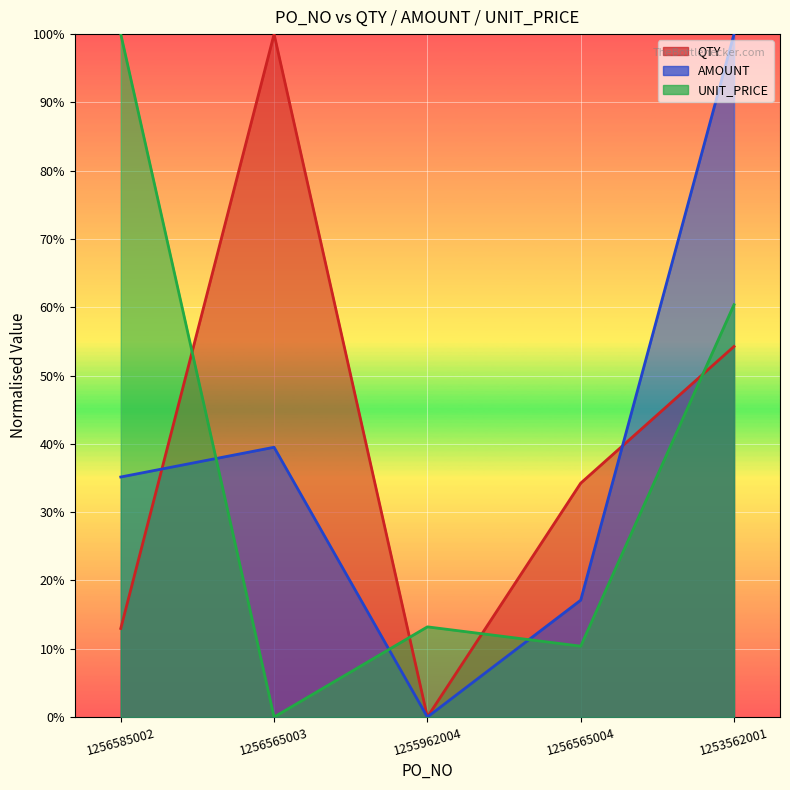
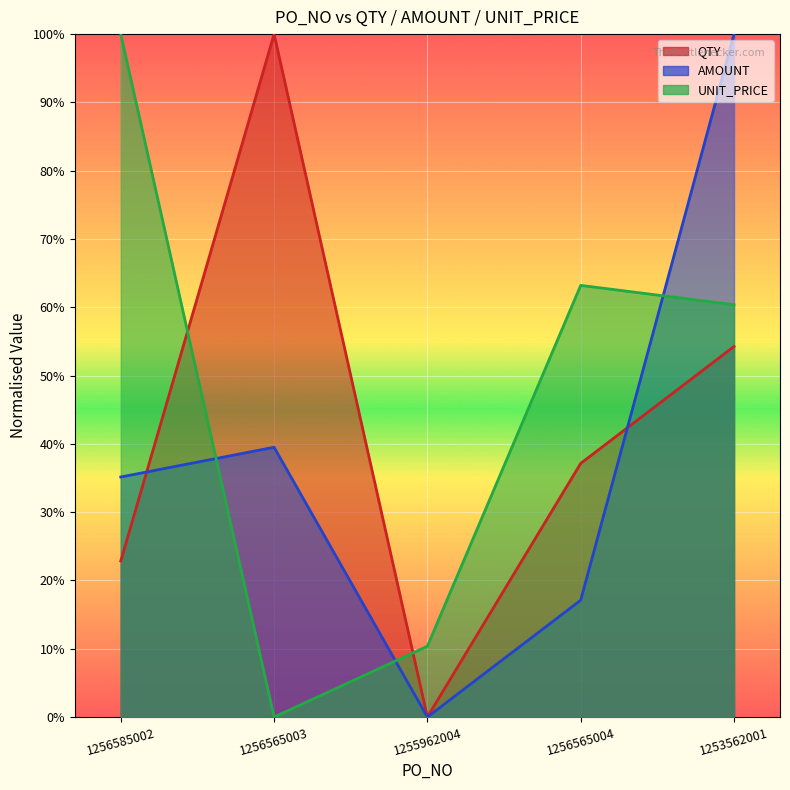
  {
    "QTY": {
-     "1256585002": "13%",
+     "1256585002": "23%",
      "1256565003": "100%",
-     "1256565004": "34%",
+     "1256565004": "37%",
      "1253562001": "54%"
    },
    "AMOUNT": {
      "1256585002": "35%",
      "1256565003": "40%",
      "1256565004": "17%",
      "1253562001": "100%"
    },
    "UNIT_PRICE": {
      "1256585002": "100%",
      "1256565003": "0%",
-     "1255962004": "13%",
-     "1256565004": "10%",
+     "1255962004": "10%",
+     "1256565004": "63%",
      "1253562001": "60%"
    }
  }
